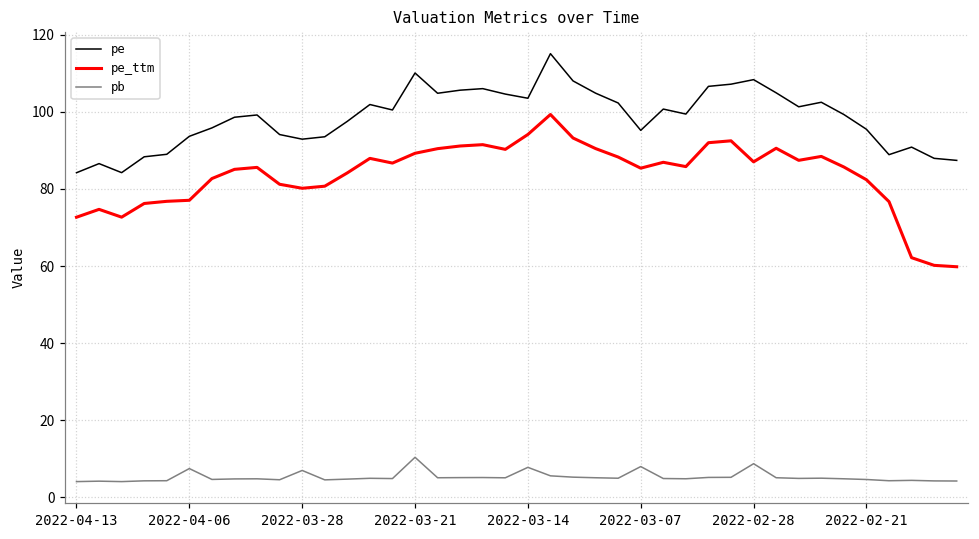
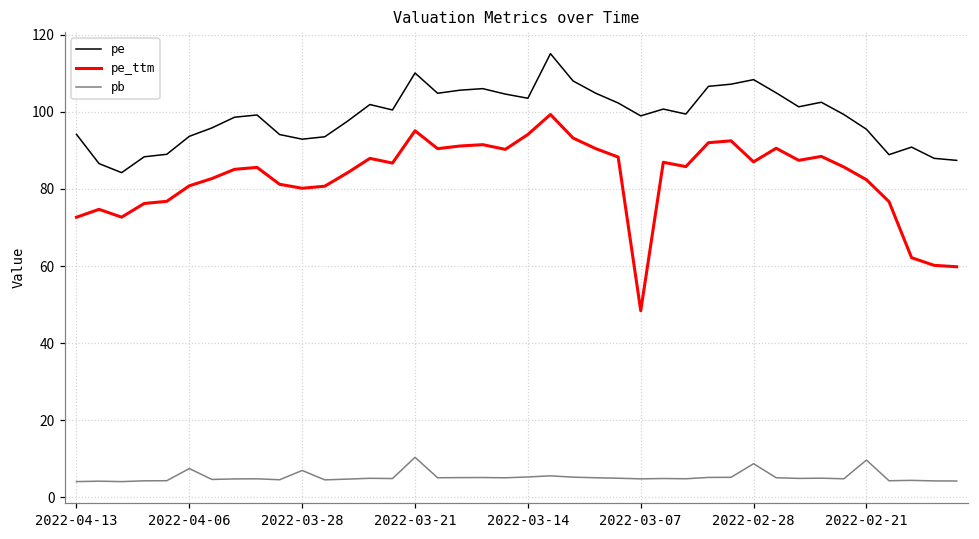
  {
    "pe": {
-     "2022-04-13": 84,
+     "2022-04-13": 94,
      "2022-04-06": 94,
      "2022-03-28": 93,
      "2022-03-21": 110,
      "2022-03-14": 104,
-     "2022-03-07": 95,
+     "2022-03-07": 99,
      "2022-02-28": 108,
      "2022-02-21": 95
    },
    "pe_ttm": {
      "2022-04-13": 73,
-     "2022-04-06": 77,
+     "2022-04-06": 81,
      "2022-03-28": 80,
-     "2022-03-21": 89,
+     "2022-03-21": 95,
      "2022-03-14": 94,
-     "2022-03-07": 85,
+     "2022-03-07": 48,
      "2022-02-28": 87,
      "2022-02-21": 82
    },
    "pb": {
      "2022-04-13": 4,
      "2022-04-06": 7,
      "2022-03-28": 7,
      "2022-03-21": 10,
-     "2022-03-14": 8,
-     "2022-03-07": 8,
+     "2022-03-14": 5,
+     "2022-03-07": 5,
      "2022-02-28": 9,
-     "2022-02-21": 5
+     "2022-02-21": 10
    }
  }
